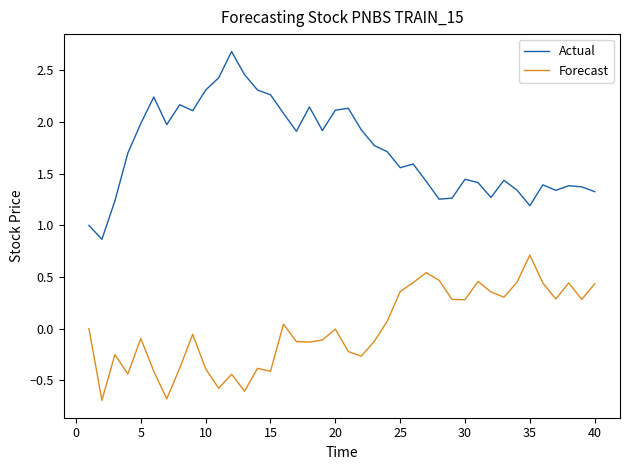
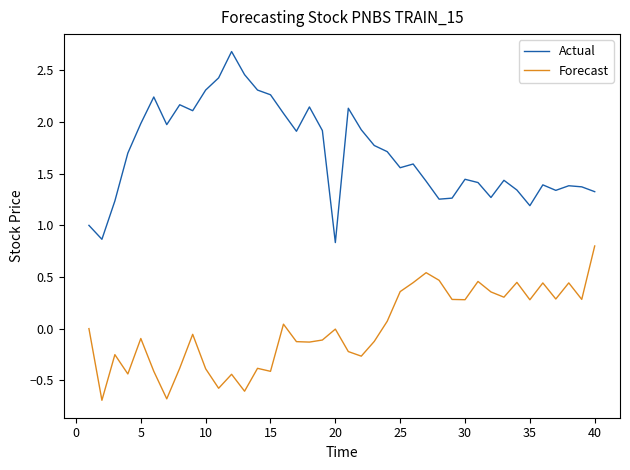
  {
    "Actual": {
      "5": 1.99,
      "10": 2.31,
      "15": 2.26,
-     "20": 2.12,
+     "20": 0.83,
      "25": 1.56,
      "30": 1.45,
      "35": 1.19,
      "40": 1.33
    },
    "Forecast": {
      "5": -0.10,
      "10": -0.39,
      "15": -0.41,
      "20": 0.00,
      "25": 0.36,
      "30": 0.28,
-     "35": 0.71,
-     "40": 0.43
+     "35": 0.28,
+     "40": 0.80
    }
  }
